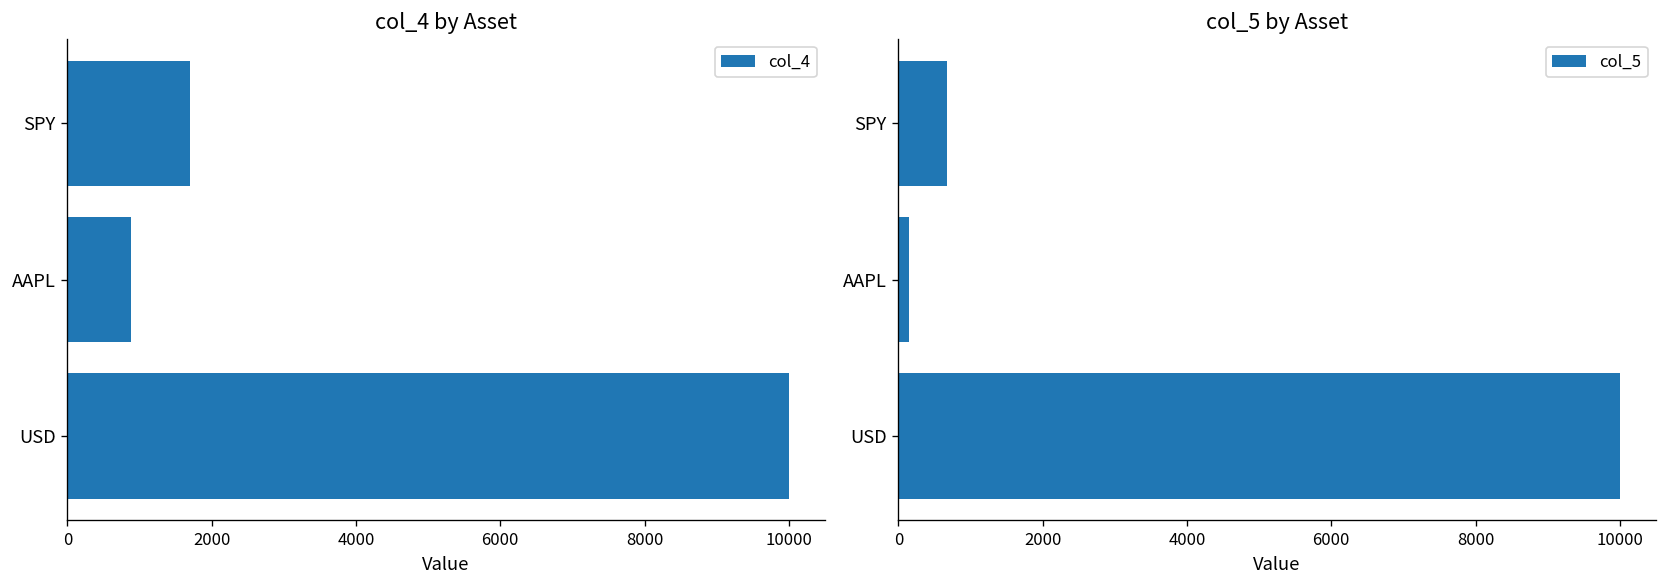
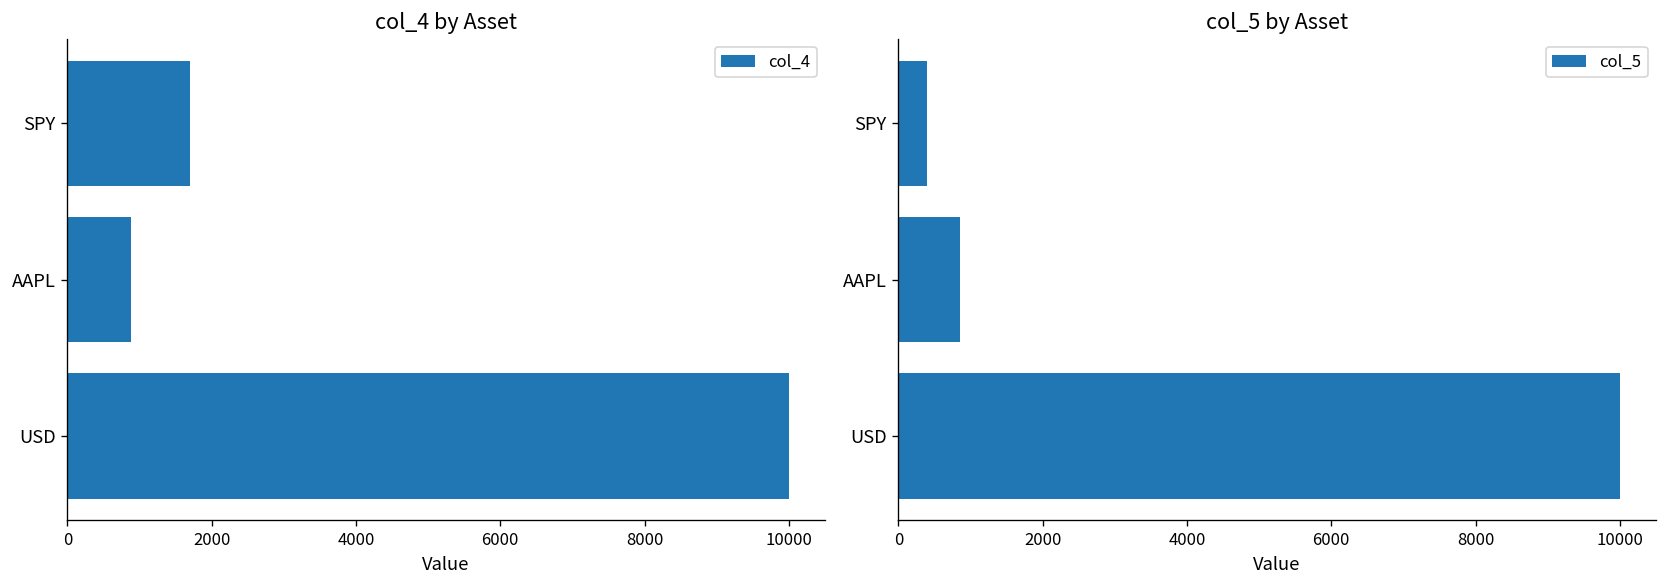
  {
    "col_4 by Asset": {
      "SPY": 1700,
      "AAPL": 900,
      "USD": 10000
    },
    "col_5 by Asset": {
-     "SPY": 700,
-     "AAPL": 200,
+     "SPY": 400,
+     "AAPL": 900,
      "USD": 10000
    }
  }
